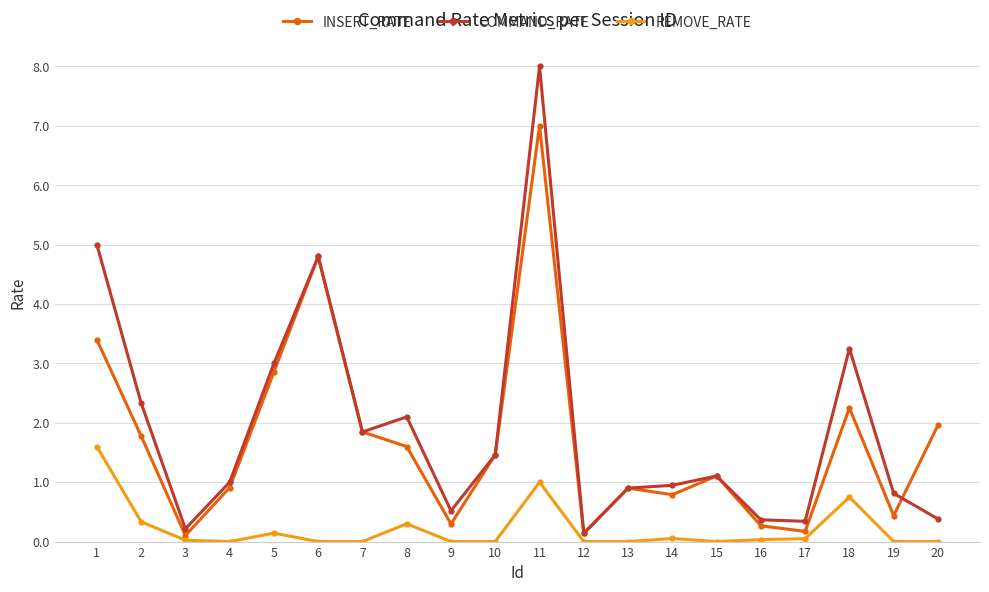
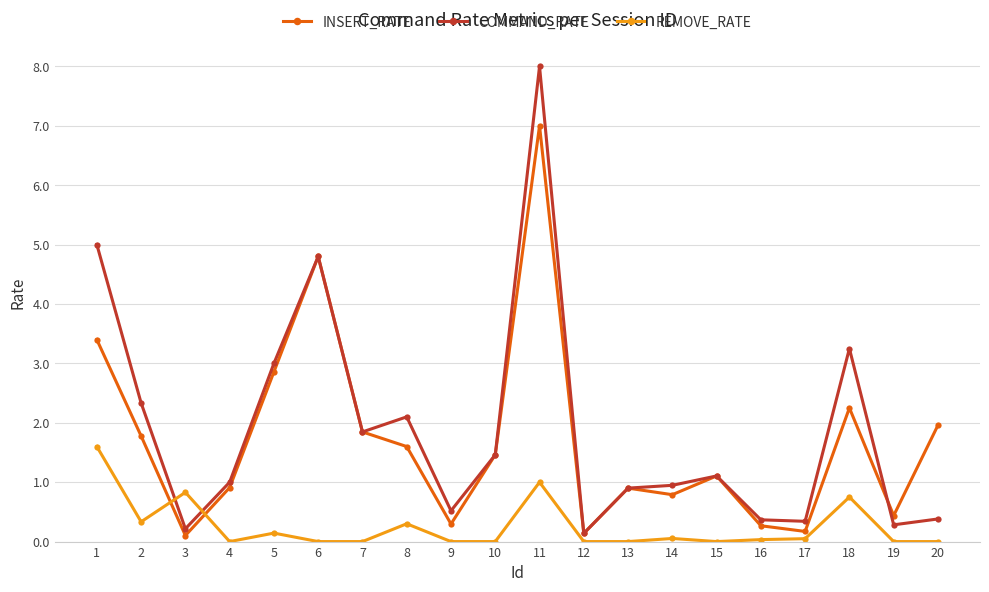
  {
    "INSERT_RATE": {
      "1": 3.4,
      "2": 1.8,
      "3": 0.1,
      "4": 0.9,
      "5": 2.9,
      "8": 1.6,
      "9": 0.3,
      "11": 7.0,
      "14": 0.8,
      "16": 0.3,
      "17": 0.2,
      "18": 2.3,
      "19": 0.4,
      "20": 2.0
    },
    "COMMAND_RATE": {
      "1": 5.0,
      "2": 2.3,
      "3": 0.2,
      "4": 1.0,
      "5": 3.0,
      "8": 2.1,
      "9": 0.5,
      "11": 8.0,
      "14": 0.9,
      "16": 0.4,
      "17": 0.3,
      "18": 3.3,
-     "19": 0.8,
+     "19": 0.3,
      "20": 0.4
    },
    "REMOVE_RATE": {
      "1": 1.6,
      "2": 0.3,
-     "3": 0.0,
+     "3": 0.8,
      "4": 0.0,
      "5": 0.1,
      "6": 0.0,
      "7": 0.0,
      "8": 0.3,
      "9": 0.0,
      "10": 0.0,
      "11": 1.0,
      "12": 0.0,
      "13": 0.0,
      "14": 0.1,
      "15": 0.0,
      "16": 0.0,
      "17": 0.0,
      "18": 0.8,
      "19": 0.0,
      "20": 0.0
    }
  }
